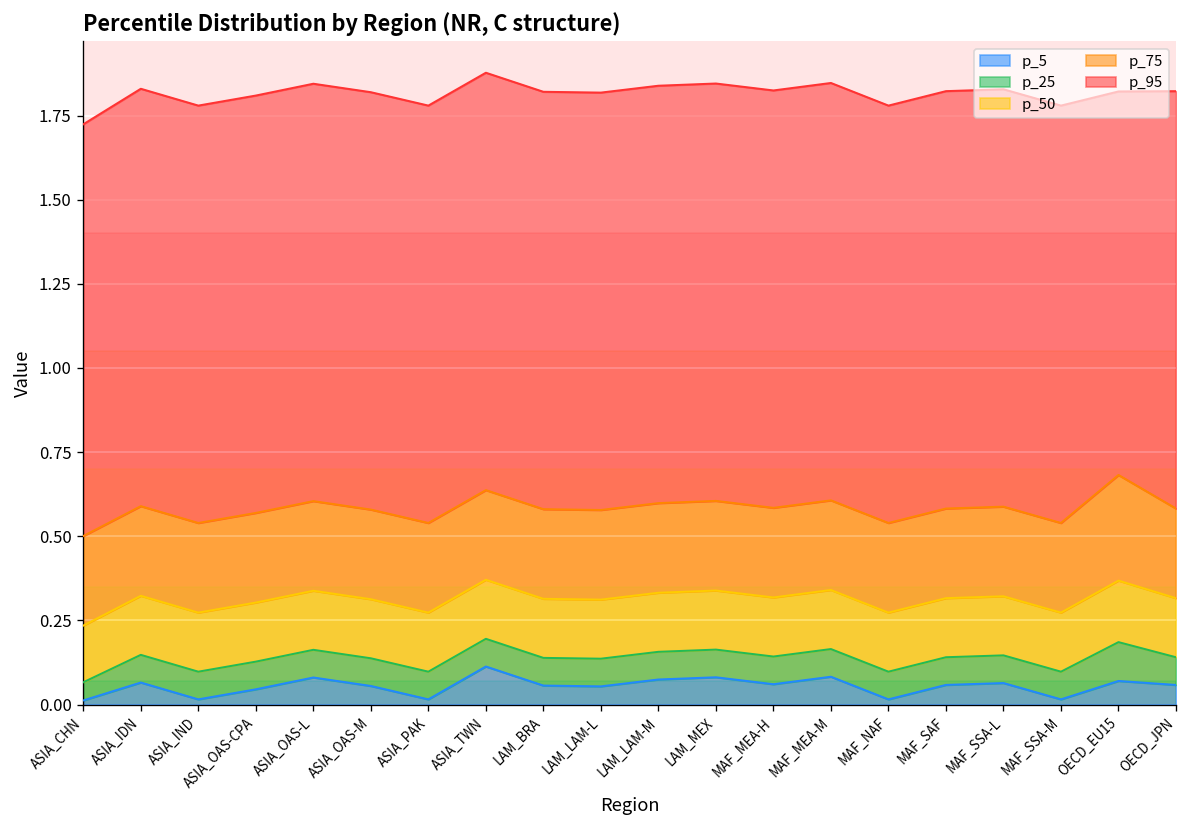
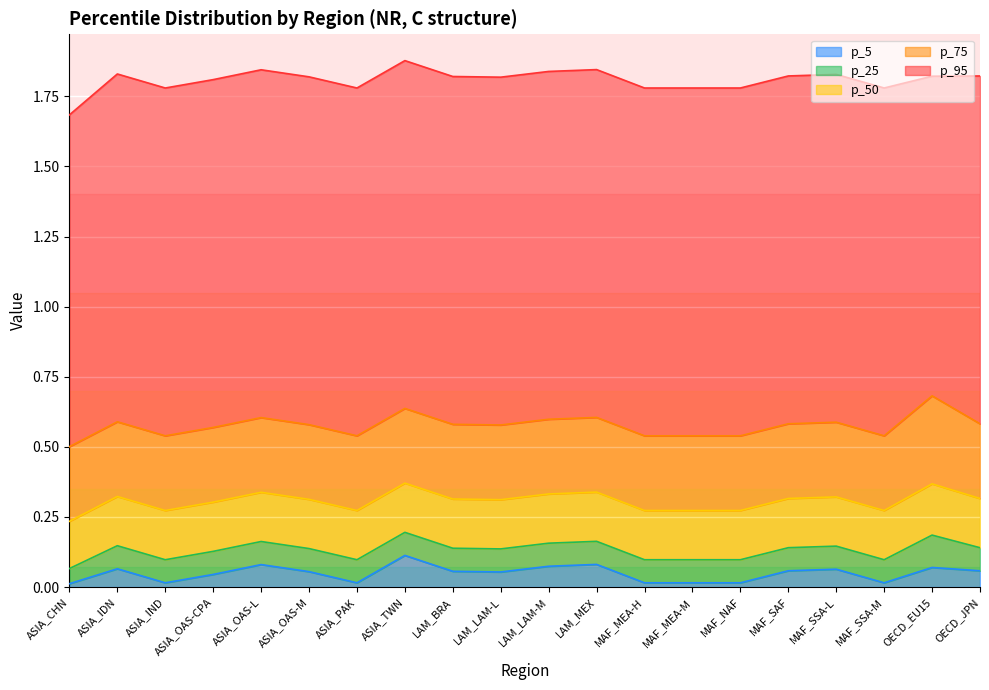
  {
    "p_5": {
      "ASIA_CHN": 0.01,
      "ASIA_IDN": 0.07,
      "ASIA_IND": 0.02,
      "ASIA_OAS-CPA": 0.05,
      "ASIA_OAS-L": 0.08,
      "ASIA_OAS-M": 0.06,
      "ASIA_PAK": 0.02,
      "ASIA_TWN": 0.11,
      "LAM_BRA": 0.06,
      "LAM_LAM-L": 0.05,
      "LAM_LAM-M": 0.07,
      "LAM_MEX": 0.08,
-     "MAF_MEA-H": 0.06,
-     "MAF_MEA-M": 0.08,
+     "MAF_MEA-H": 0.02,
+     "MAF_MEA-M": 0.02,
      "MAF_NAF": 0.02,
      "MAF_SAF": 0.06,
      "MAF_SSA-L": 0.06,
      "MAF_SSA-M": 0.02,
      "OECD_EU15": 0.07,
      "OECD_JPN": 0.06
    },
    "p_25": {
      "ASIA_CHN": 0.05,
      "ASIA_IDN": 0.08,
      "ASIA_IND": 0.08,
      "ASIA_OAS-CPA": 0.08,
      "ASIA_OAS-L": 0.08,
      "ASIA_OAS-M": 0.08,
      "ASIA_PAK": 0.08,
      "ASIA_TWN": 0.08,
      "LAM_BRA": 0.08,
      "LAM_LAM-L": 0.08,
      "LAM_LAM-M": 0.08,
      "LAM_MEX": 0.08,
      "MAF_MEA-H": 0.08,
      "MAF_MEA-M": 0.08,
      "MAF_NAF": 0.08,
      "MAF_SAF": 0.08,
      "MAF_SSA-L": 0.08,
      "MAF_SSA-M": 0.08,
      "OECD_EU15": 0.12,
      "OECD_JPN": 0.08
    },
    "p_95": {
-     "ASIA_CHN": 1.22,
+     "ASIA_CHN": 1.18,
      "ASIA_IDN": 1.24,
      "ASIA_IND": 1.24,
      "ASIA_OAS-CPA": 1.24,
      "ASIA_OAS-L": 1.24,
      "ASIA_OAS-M": 1.24,
      "ASIA_PAK": 1.24,
      "ASIA_TWN": 1.24,
      "LAM_BRA": 1.24,
      "LAM_LAM-L": 1.24,
      "LAM_LAM-M": 1.24,
      "LAM_MEX": 1.24,
      "MAF_MEA-H": 1.24,
      "MAF_MEA-M": 1.24,
      "MAF_NAF": 1.24,
      "MAF_SAF": 1.24,
      "OECD_JPN": 1.24
    }
  }
